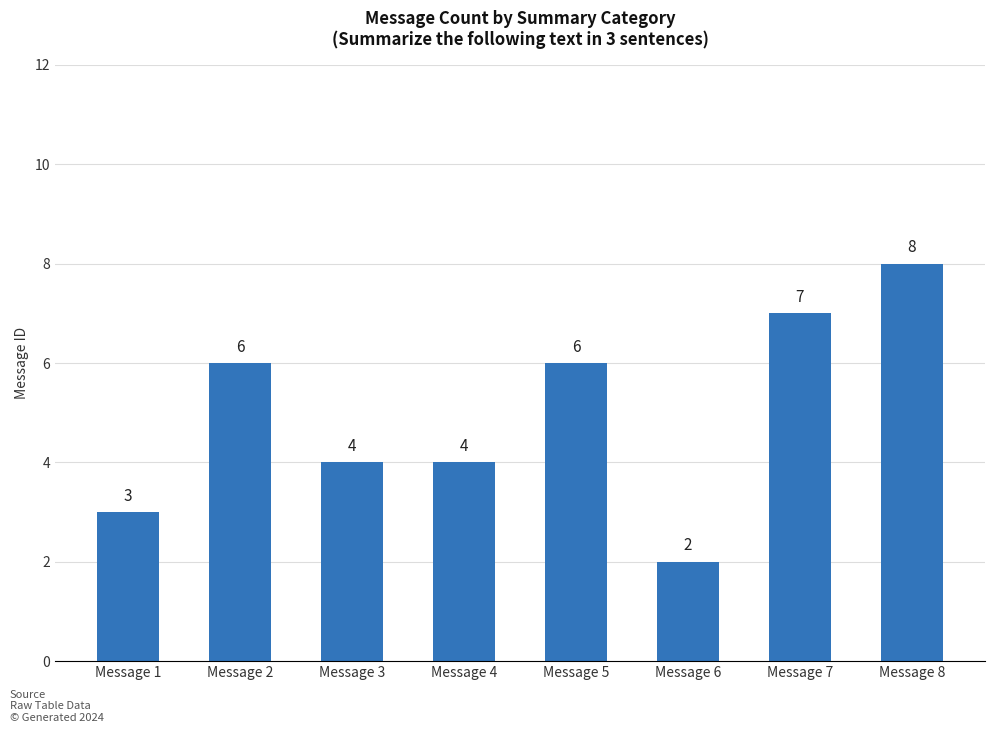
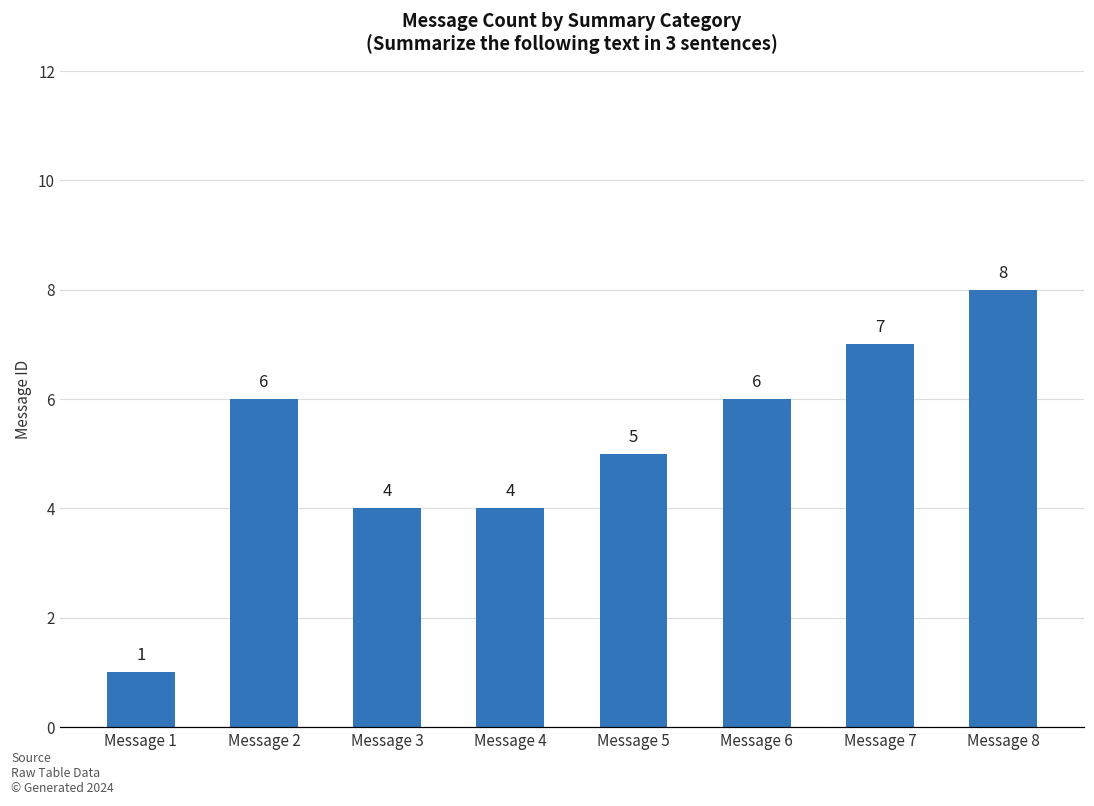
  {
-   "Message 1": 3,
+   "Message 1": 1,
    "Message 2": 6,
    "Message 3": 4,
    "Message 4": 4,
-   "Message 5": 6,
-   "Message 6": 2,
+   "Message 5": 5,
+   "Message 6": 6,
    "Message 7": 7,
    "Message 8": 8
  }
